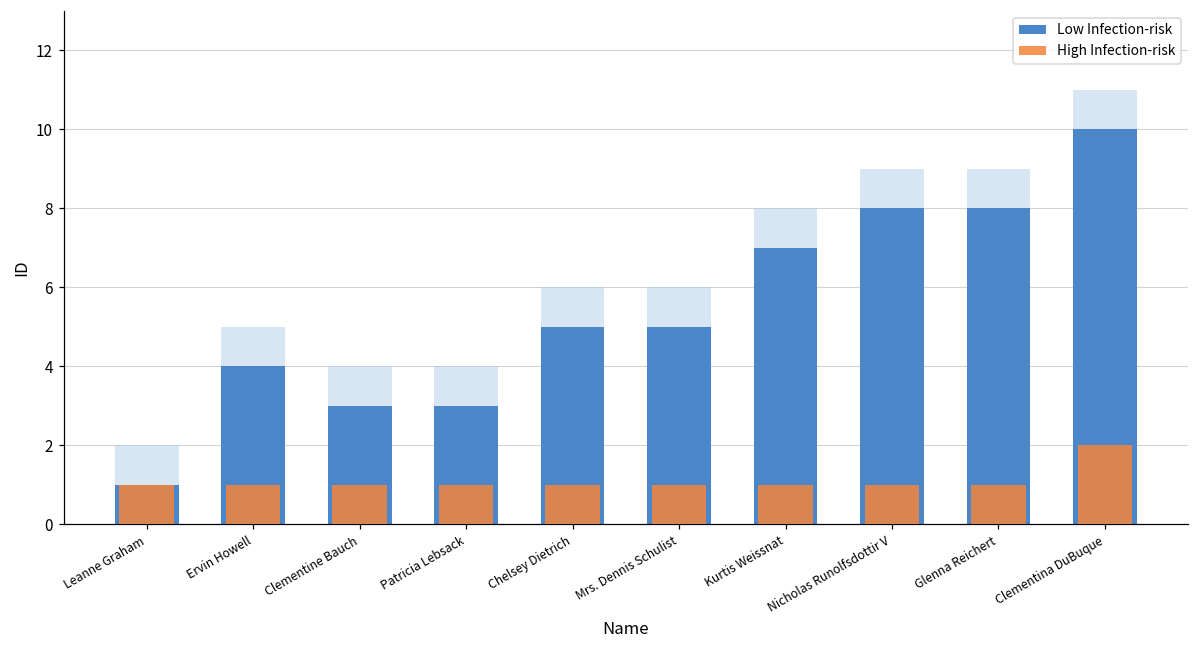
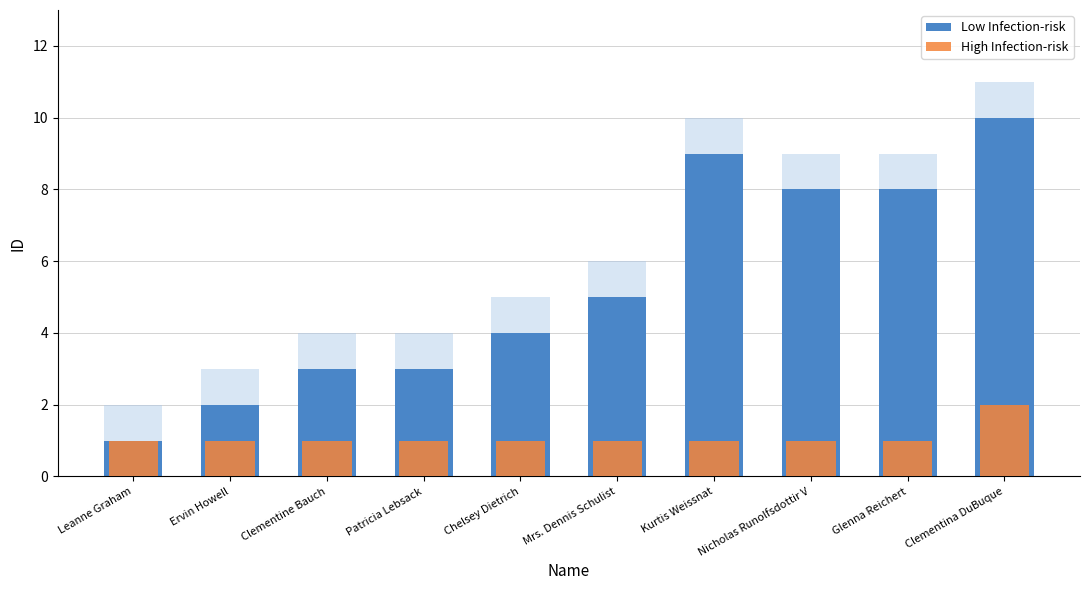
  {
    "Low Infection-risk": {
-     "Ervin Howell": 4,
-     "Chelsey Dietrich": 5,
-     "Kurtis Weissnat": 7
+     "Ervin Howell": 2,
+     "Chelsey Dietrich": 4,
+     "Kurtis Weissnat": 9
    }
  }
